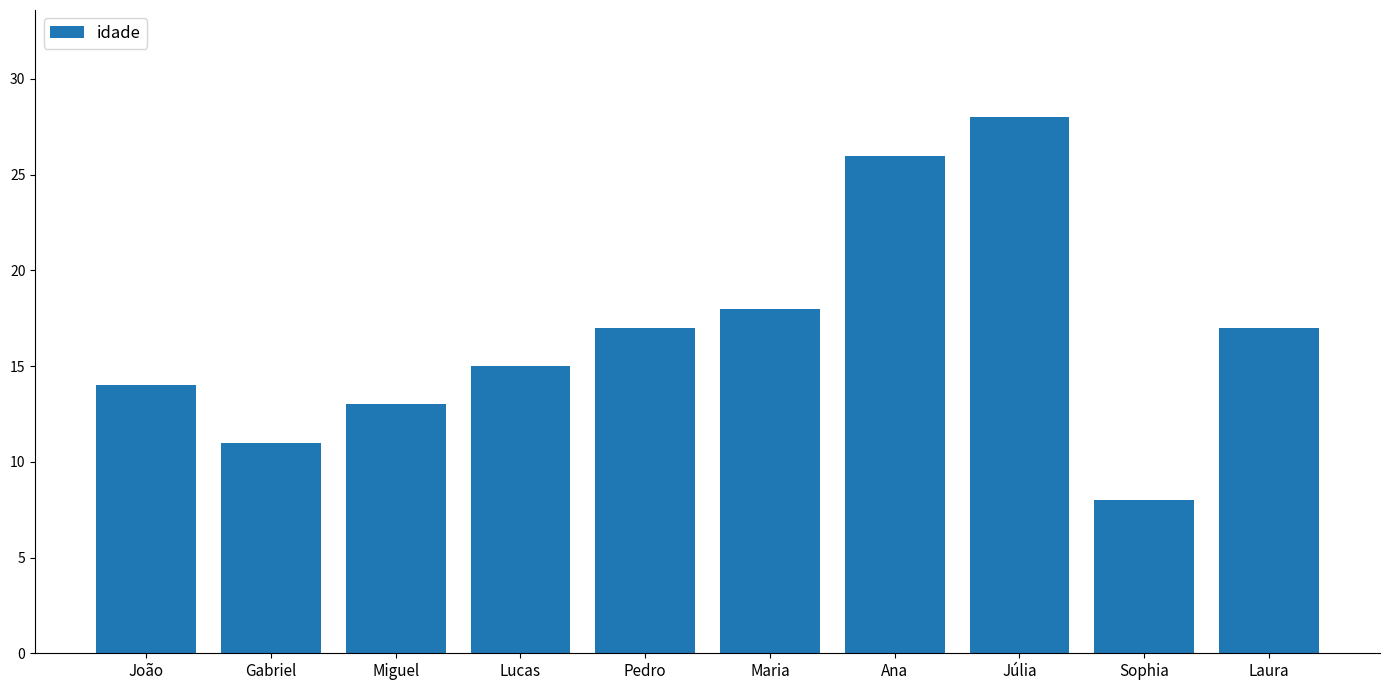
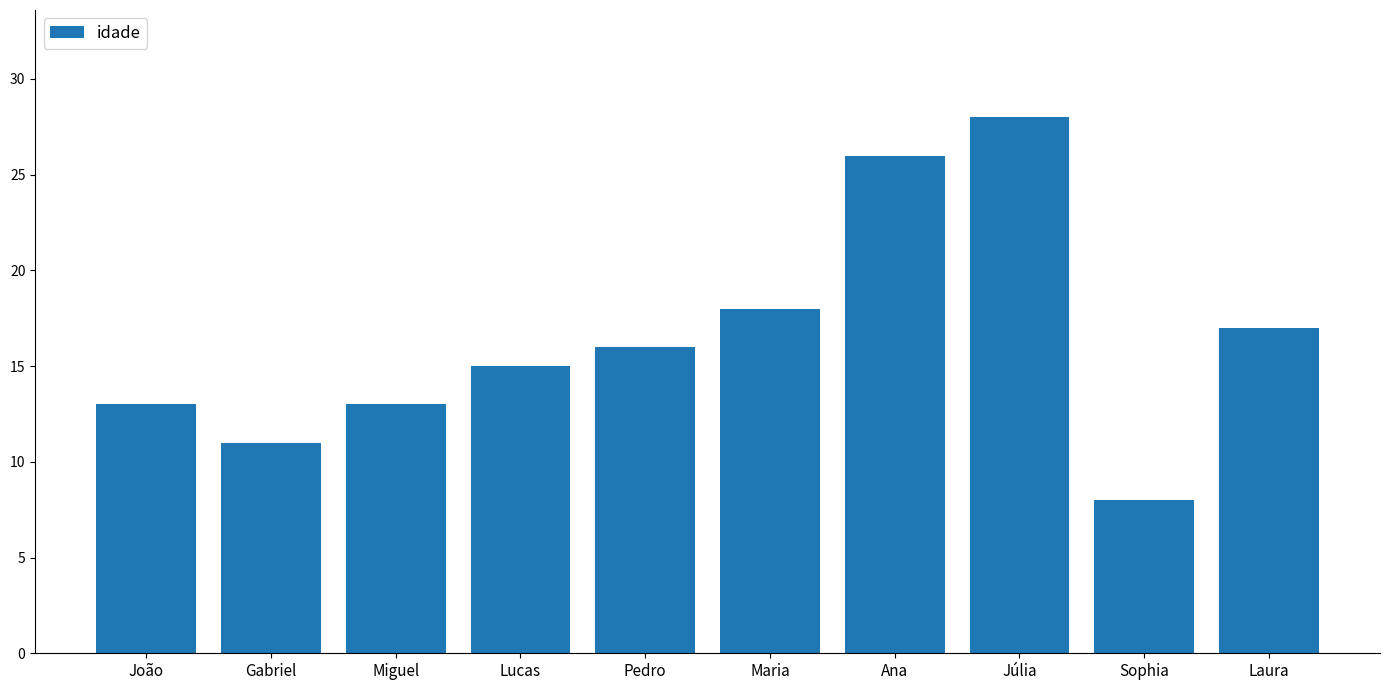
  {
-   "João": 14,
+   "João": 13,
    "Gabriel": 11,
    "Miguel": 13,
    "Lucas": 15,
-   "Pedro": 17,
+   "Pedro": 16,
    "Maria": 18,
    "Ana": 26,
    "Júlia": 28,
    "Sophia": 8,
    "Laura": 17
  }
